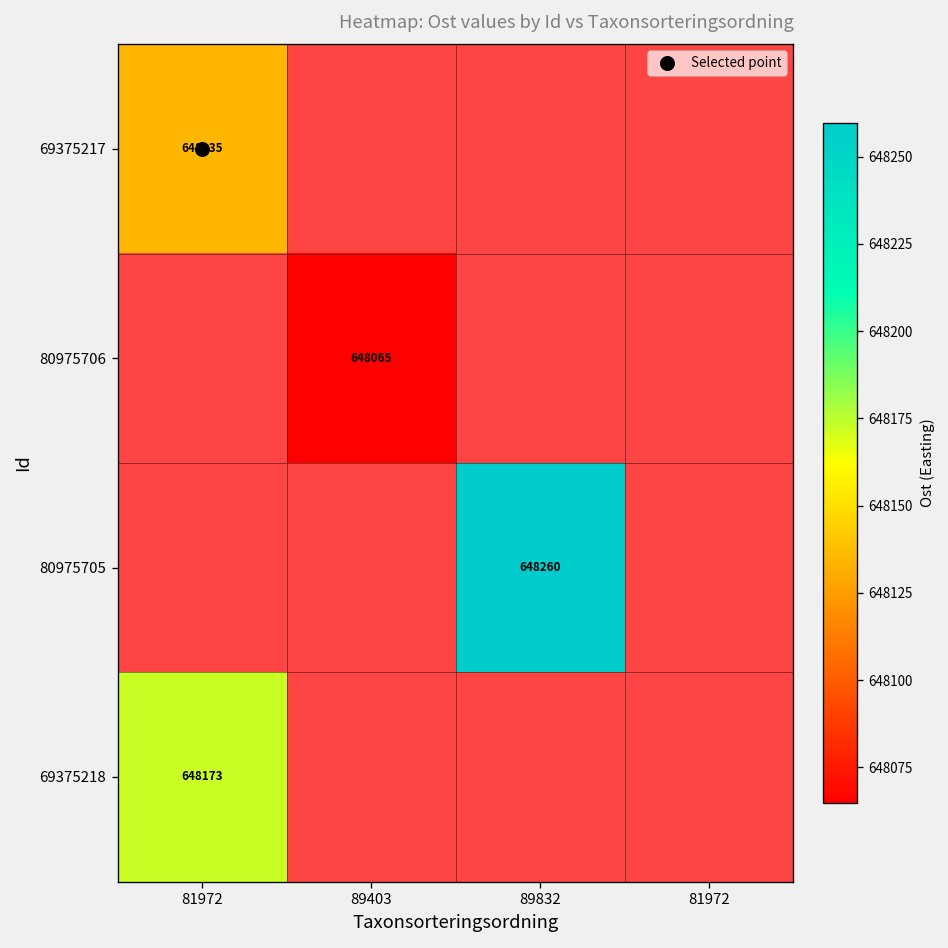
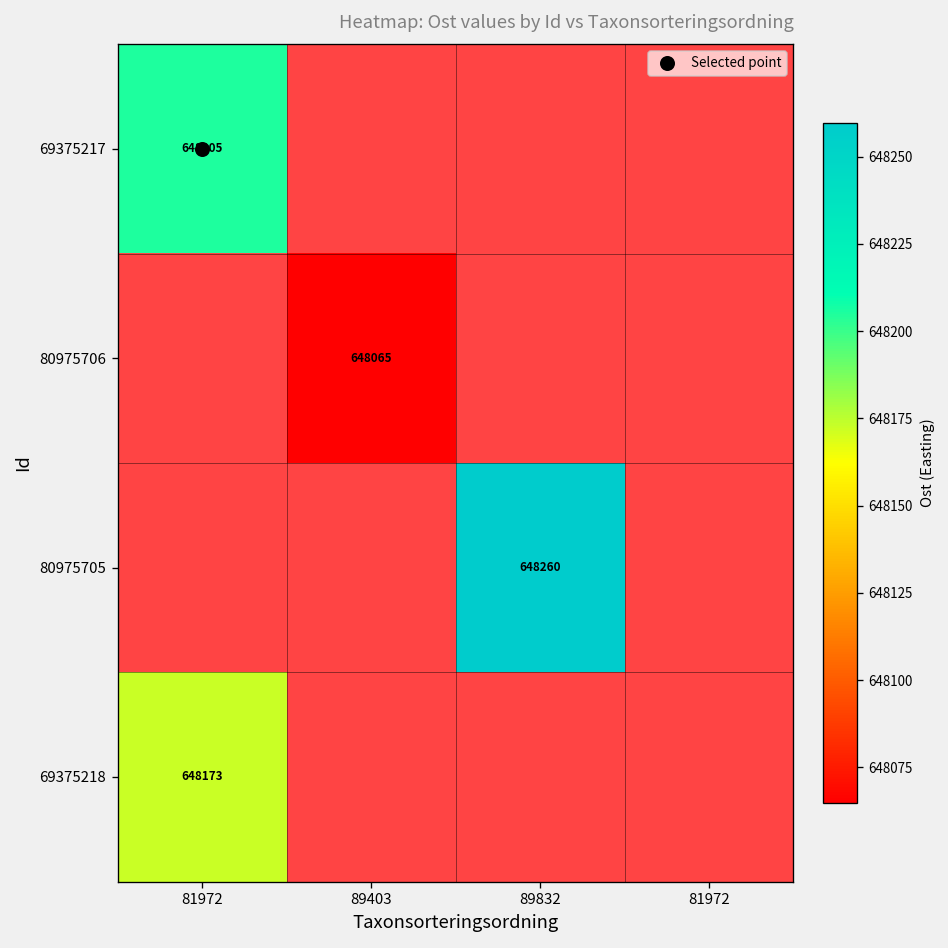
  {
    "69375217": {
-     "81972": 648135
+     "81972": 648205
    },
    "80975706": {
      "89403": 648065
    },
    "80975705": {
      "89832": 648260
    },
    "69375218": {
      "81972": 648173
    }
  }
